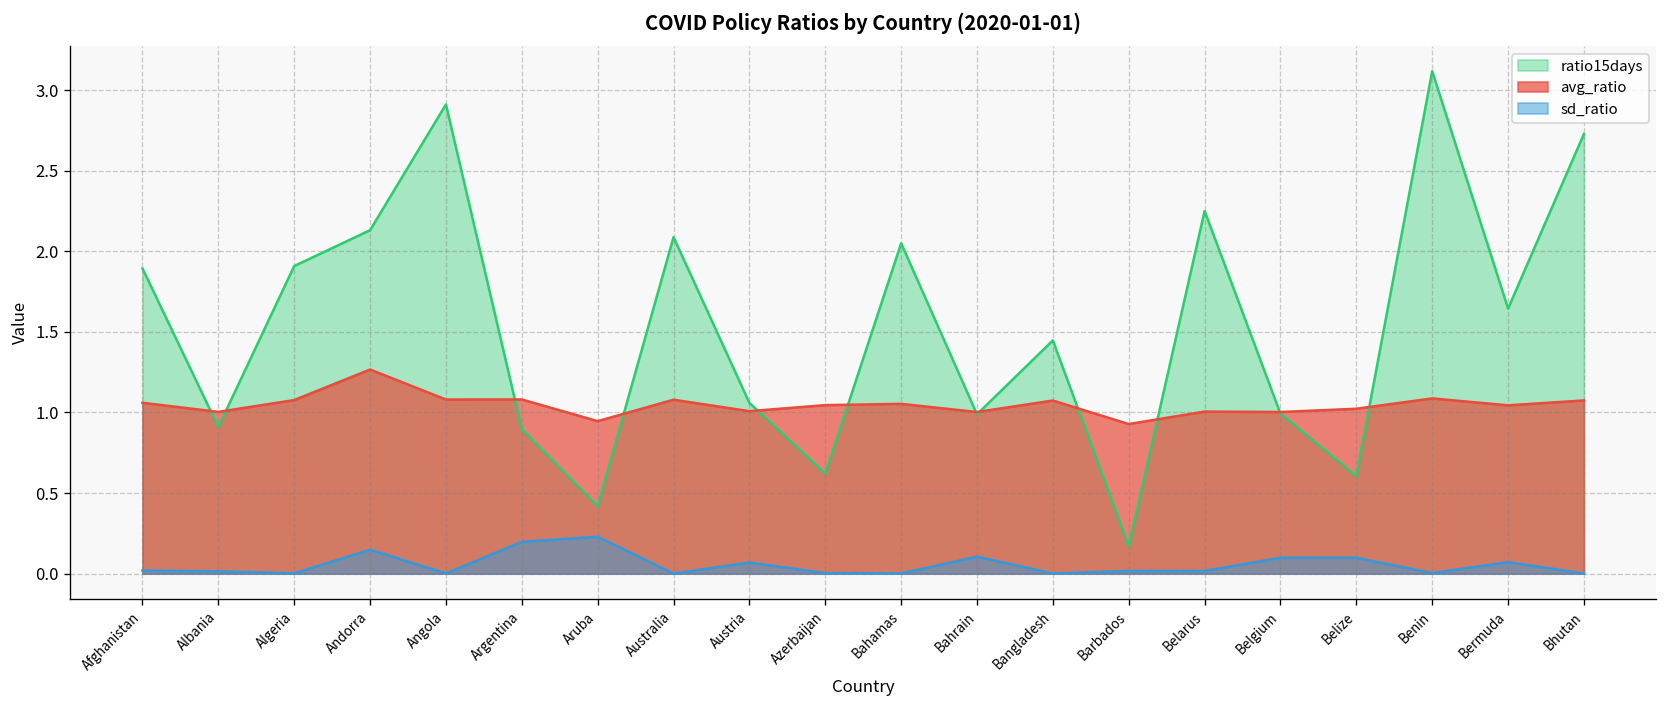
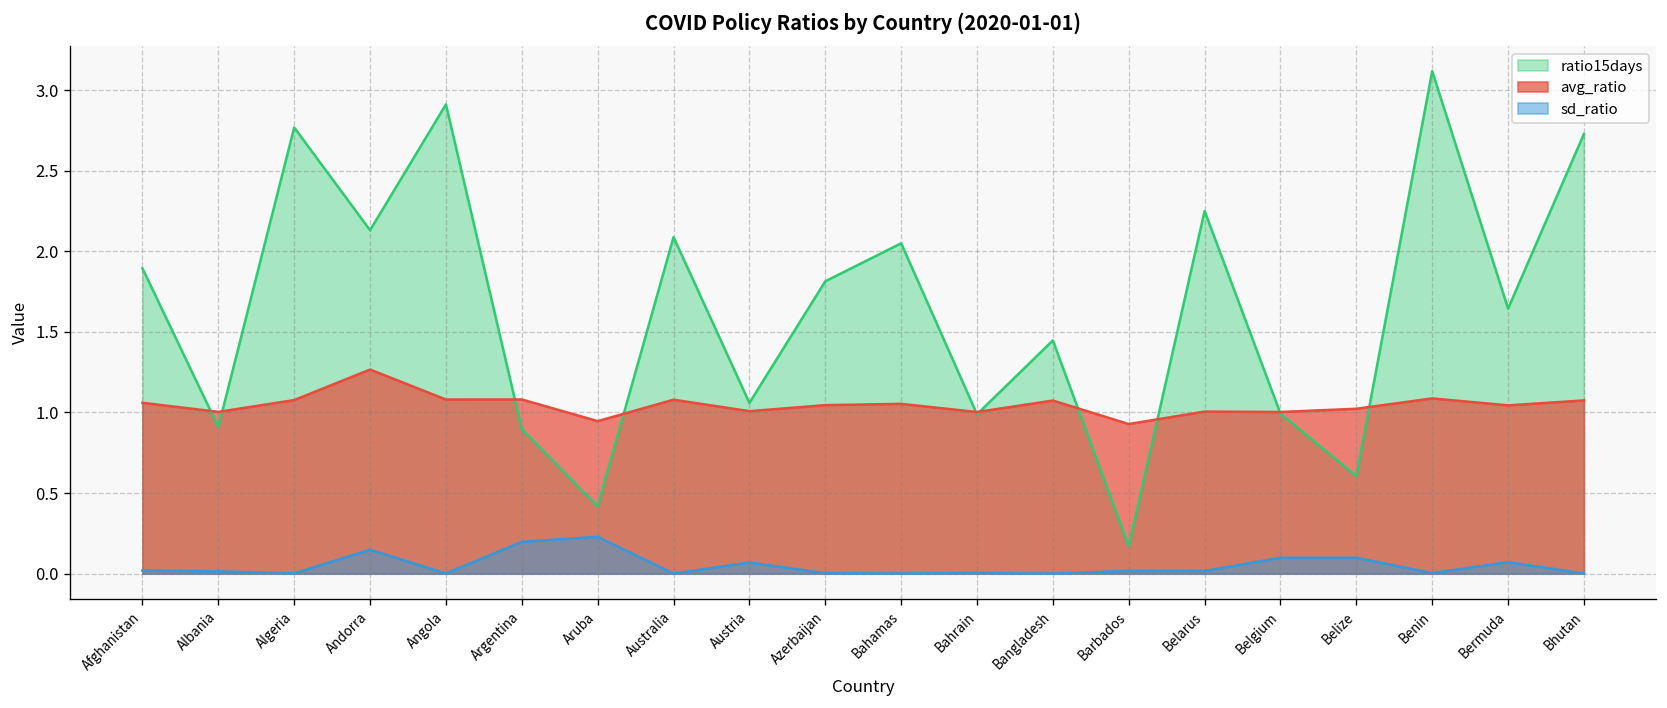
  {
    "ratio15days": {
      "Afghanistan": 1.89,
      "Albania": 0.91,
-     "Algeria": 1.91,
+     "Algeria": 2.77,
      "Andorra": 2.13,
      "Angola": 2.91,
      "Argentina": 0.90,
      "Aruba": 0.42,
      "Australia": 2.09,
      "Austria": 1.06,
-     "Azerbaijan": 0.62,
+     "Azerbaijan": 1.81,
      "Bahamas": 2.05,
      "Bangladesh": 1.45,
      "Barbados": 0.17,
      "Belarus": 2.25,
      "Belize": 0.60,
      "Benin": 3.12,
      "Bermuda": 1.64,
      "Bhutan": 2.73
    },
    "avg_ratio": {
      "Afghanistan": 1.06,
      "Albania": 1.00,
      "Algeria": 1.08,
      "Andorra": 1.27,
      "Angola": 1.08,
      "Argentina": 1.08,
      "Aruba": 0.95,
      "Australia": 1.08,
      "Austria": 1.01,
      "Azerbaijan": 1.05,
      "Bahamas": 1.05,
      "Bangladesh": 1.07,
      "Barbados": 0.93,
      "Belarus": 1.01,
      "Belize": 1.02,
      "Benin": 1.09,
      "Bermuda": 1.04,
      "Bhutan": 1.07
    },
    "sd_ratio": {
      "Afghanistan": 0.02,
      "Albania": 0.01,
      "Algeria": 0.00,
      "Andorra": 0.15,
      "Angola": 0.00,
      "Argentina": 0.20,
      "Aruba": 0.23,
      "Australia": 0.00,
      "Austria": 0.07,
      "Azerbaijan": 0.00,
      "Bahamas": 0.00,
-     "Bahrain": 0.11,
+     "Bahrain": 0.01,
      "Bangladesh": 0.00,
      "Barbados": 0.02,
      "Belarus": 0.02,
      "Belgium": 0.10,
      "Belize": 0.10,
      "Benin": 0.00,
      "Bermuda": 0.07,
      "Bhutan": 0.00
    }
  }
